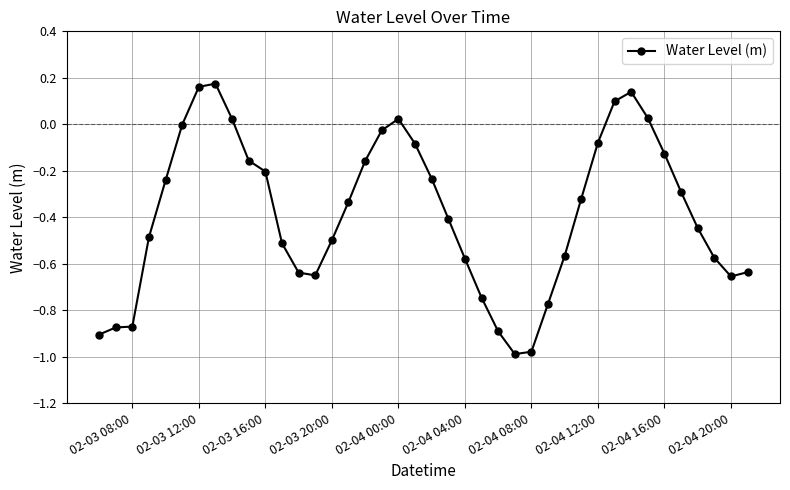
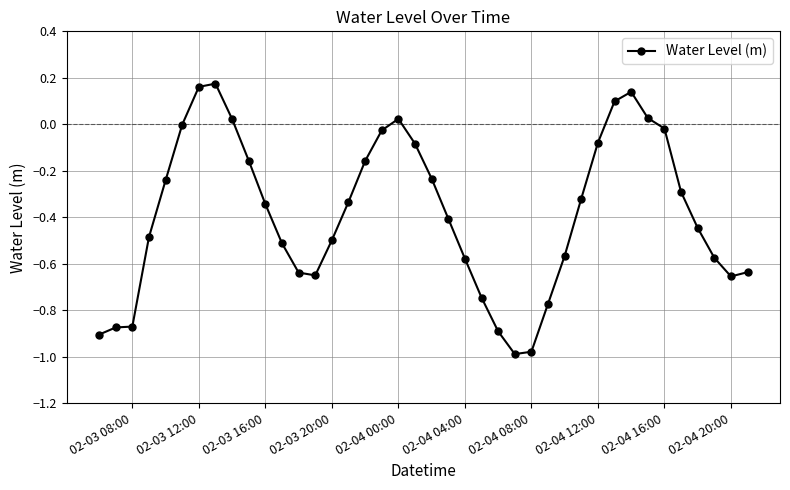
  {
    "02-03 08:00": -0.87,
    "02-03 12:00": 0.16,
-   "02-03 16:00": -0.20,
+   "02-03 16:00": -0.34,
    "02-03 20:00": -0.50,
    "02-04 00:00": 0.02,
    "02-04 04:00": -0.58,
    "02-04 08:00": -0.98,
    "02-04 12:00": -0.08,
-   "02-04 16:00": -0.13,
+   "02-04 16:00": -0.02,
    "02-04 20:00": -0.65
  }
